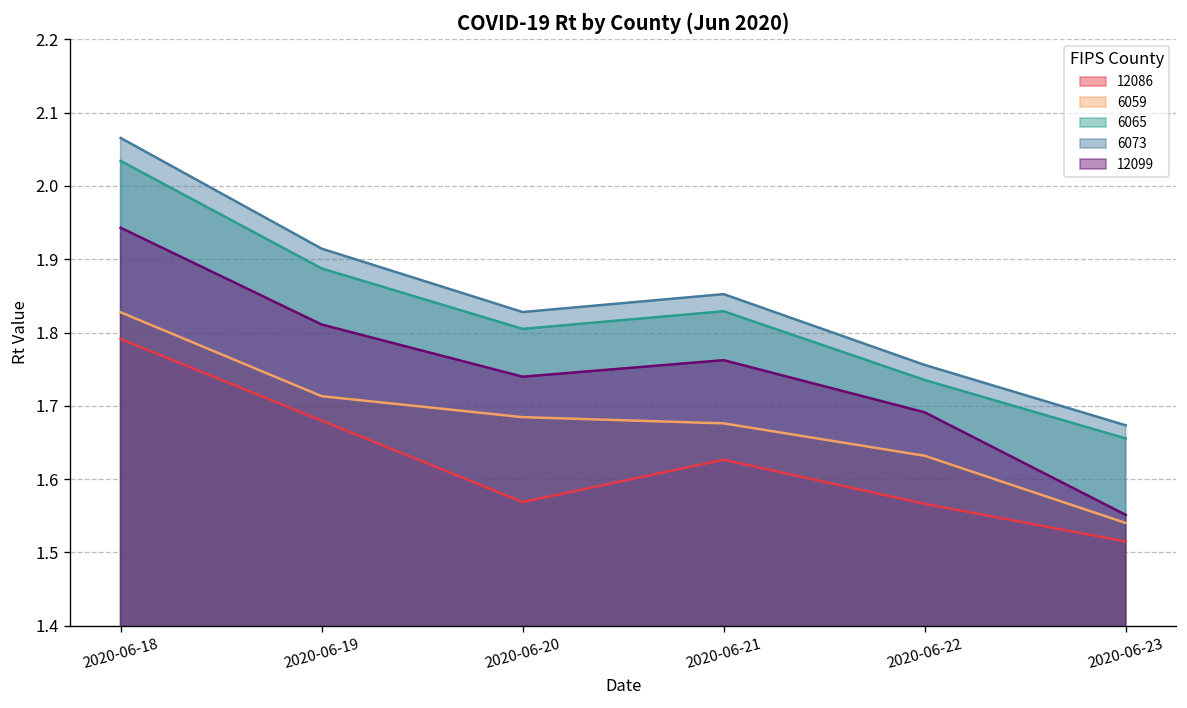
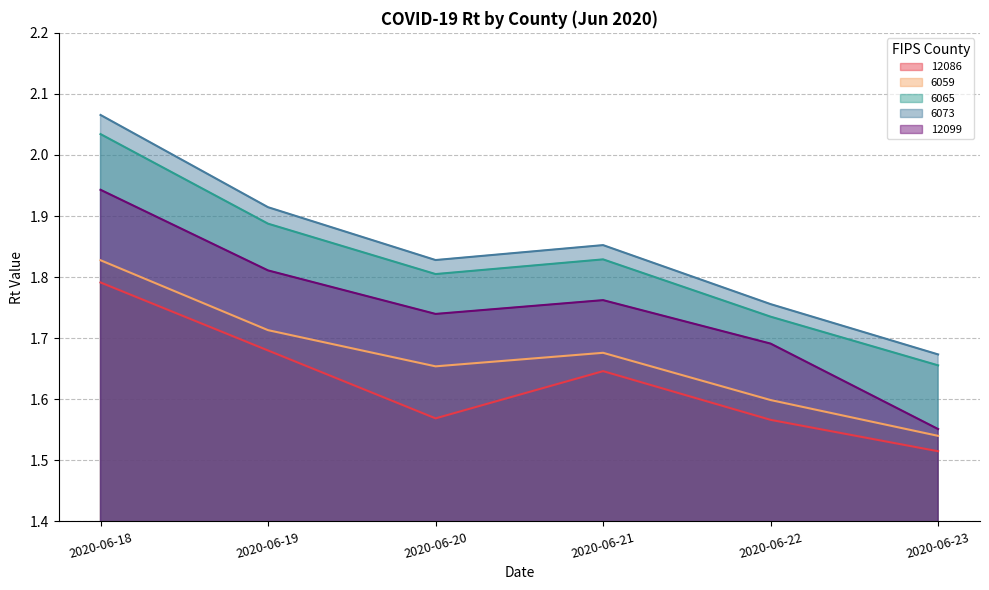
  {
    "12086": {
      "2020-06-18": 1.79,
      "2020-06-19": 1.68,
      "2020-06-20": 1.57,
-     "2020-06-21": 1.63,
+     "2020-06-21": 1.65,
      "2020-06-22": 1.57,
      "2020-06-23": 1.51
    },
    "6059": {
      "2020-06-18": 1.83,
      "2020-06-19": 1.71,
-     "2020-06-20": 1.68,
+     "2020-06-20": 1.65,
      "2020-06-21": 1.68,
-     "2020-06-22": 1.63,
+     "2020-06-22": 1.60,
      "2020-06-23": 1.54
    },
    "12099": {
      "2020-06-18": 1.94,
      "2020-06-19": 1.81,
      "2020-06-20": 1.74,
      "2020-06-21": 1.76,
      "2020-06-22": 1.69,
      "2020-06-23": 1.55
    }
  }
